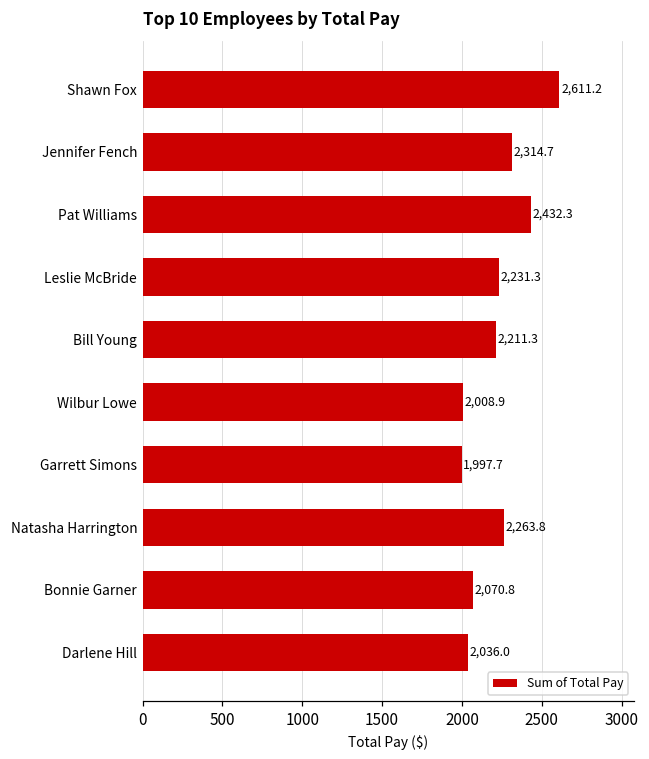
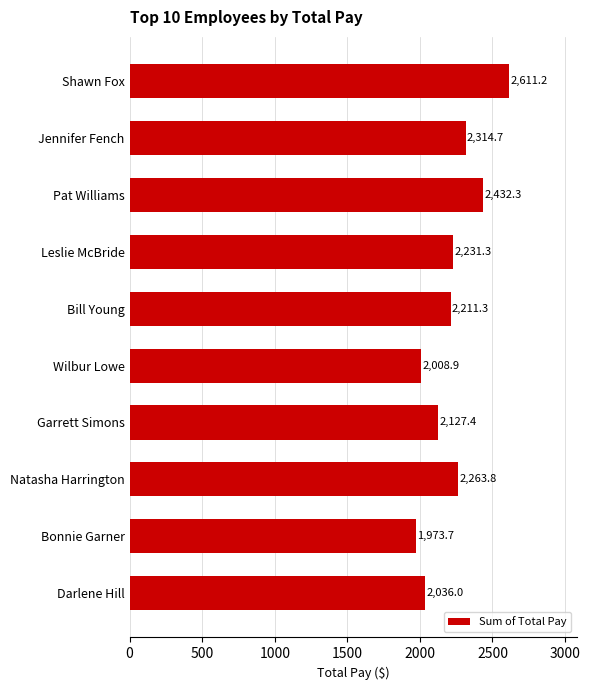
  {
    "Shawn Fox": "2,611.2",
    "Jennifer Fench": "2,314.7",
    "Pat Williams": "2,432.3",
    "Leslie McBride": "2,231.3",
    "Bill Young": "2,211.3",
    "Wilbur Lowe": "2,008.9",
-   "Garrett Simons": "1,997.7",
+   "Garrett Simons": "2,127.4",
    "Natasha Harrington": "2,263.8",
-   "Bonnie Garner": "2,070.8",
+   "Bonnie Garner": "1,973.7",
    "Darlene Hill": "2,036.0"
  }
